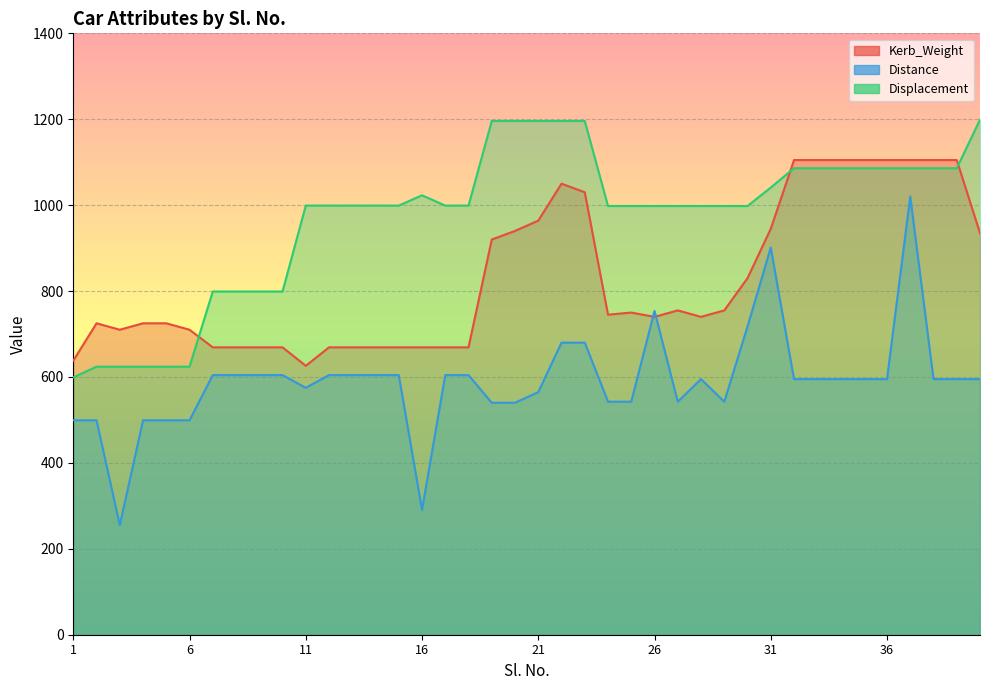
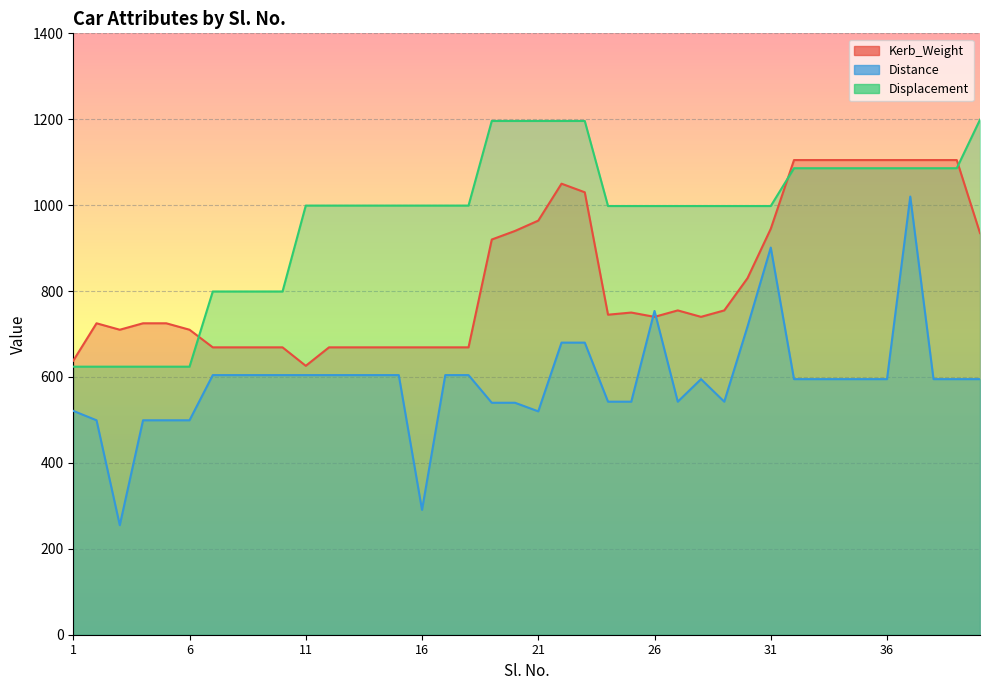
  {
    "Kerb_Weight": {
      "1": 640,
      "6": 710,
      "11": 630,
      "16": 670,
      "21": 960,
      "26": 740,
      "31": 950,
      "36": 1110
    },
    "Distance": {
-     "1": 500,
+     "1": 520,
      "6": 500,
-     "11": 570,
+     "11": 600,
      "16": 290,
-     "21": 560,
+     "21": 520,
      "26": 750,
      "31": 900,
      "36": 600
    },
    "Displacement": {
-     "1": 600,
+     "1": 620,
      "6": 620,
      "11": 1000,
-     "16": 1020,
+     "16": 1000,
      "21": 1200,
      "26": 1000,
-     "31": 1040,
+     "31": 1000,
      "36": 1090
    }
  }
